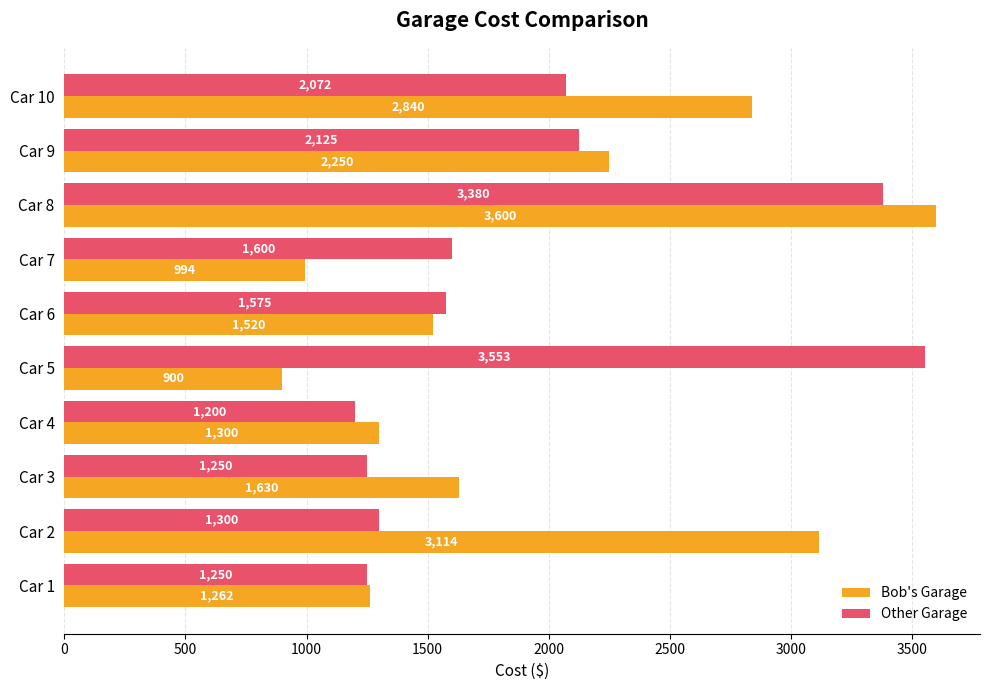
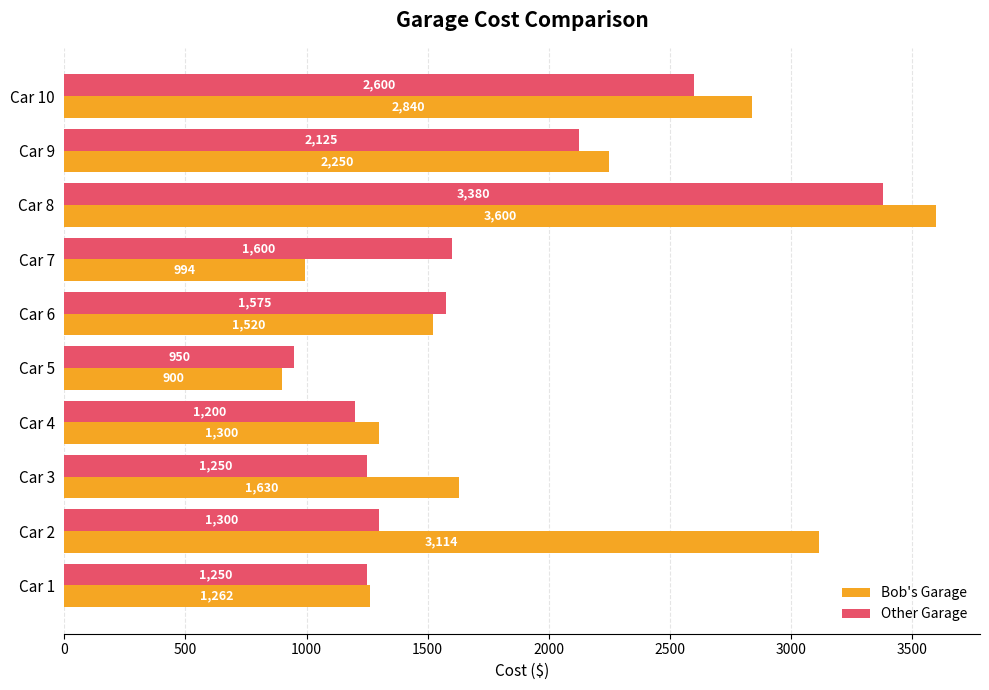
  {
    "Bob's Garage": {
      "Car 10": "2,840",
      "Car 9": "2,250",
      "Car 8": "3,600",
      "Car 7": "994",
      "Car 6": "1,520",
      "Car 5": "900",
      "Car 4": "1,300",
      "Car 3": "1,630",
      "Car 2": "3,114",
      "Car 1": "1,262"
    },
    "Other Garage": {
-     "Car 10": "2,072",
+     "Car 10": "2,600",
      "Car 9": "2,125",
      "Car 8": "3,380",
      "Car 7": "1,600",
      "Car 6": "1,575",
-     "Car 5": "3,553",
+     "Car 5": "950",
      "Car 4": "1,200",
      "Car 3": "1,250",
      "Car 2": "1,300",
      "Car 1": "1,250"
    }
  }
